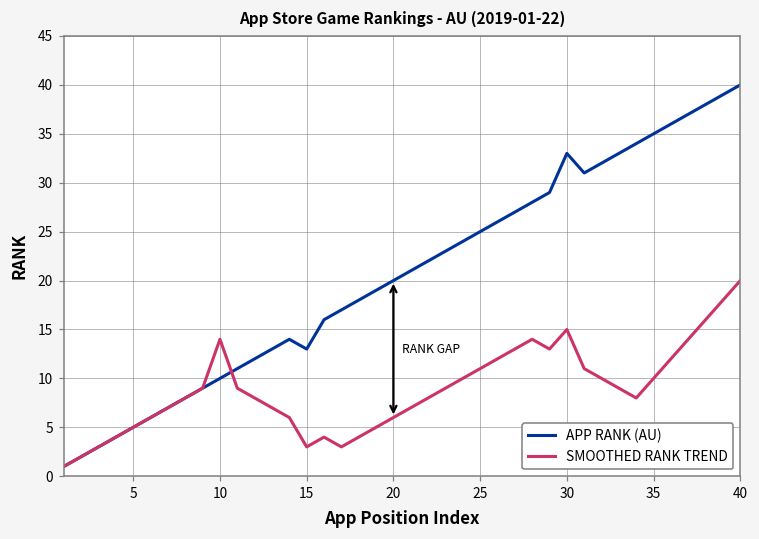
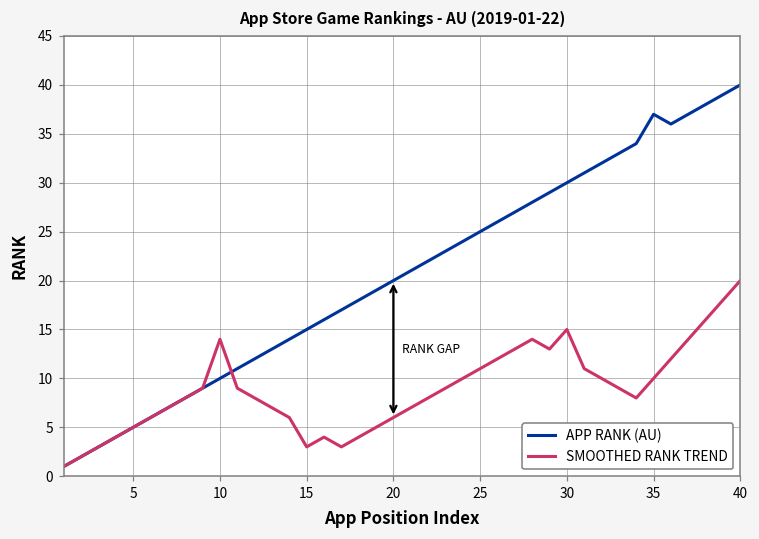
  {
    "APP RANK (AU)": {
      "10": 10,
-     "15": 13,
+     "15": 15,
      "20": 20,
      "25": 25,
-     "30": 33,
-     "35": 35,
+     "30": 30,
+     "35": 37,
      "40": 40
    },
    "SMOOTHED RANK TREND": {
      "10": 14,
      "15": 3,
      "20": 6,
      "25": 11,
      "30": 15,
      "35": 10,
      "40": 20
    }
  }
